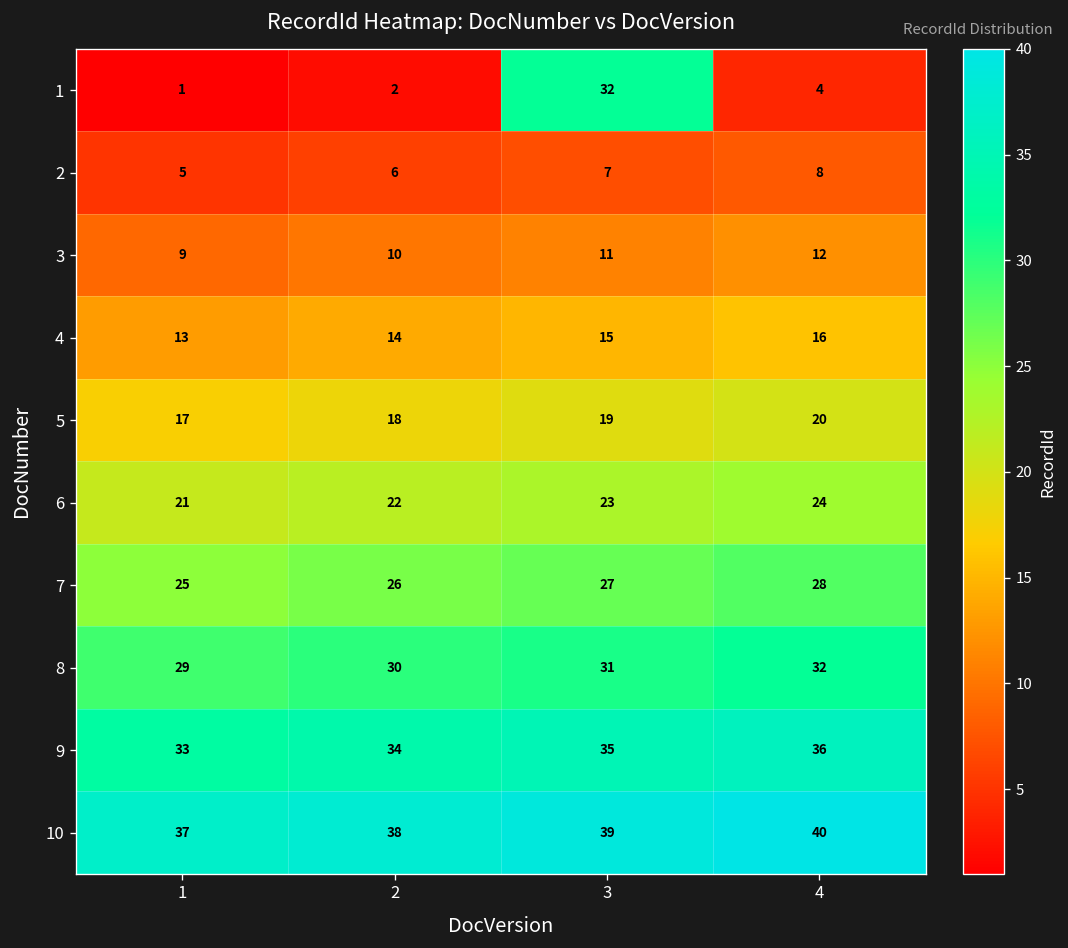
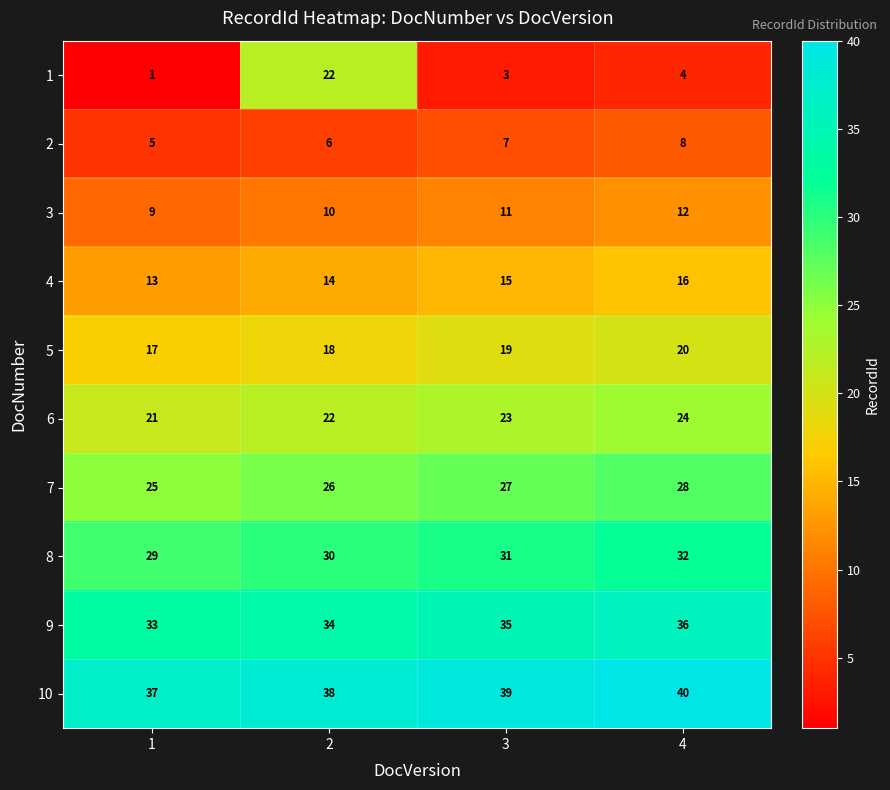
  {
    "1": {
      "1": 1,
-     "2": 2,
-     "3": 32,
+     "2": 22,
+     "3": 3,
      "4": 4
    },
    "2": {
      "1": 5,
      "2": 6,
      "3": 7,
      "4": 8
    },
    "3": {
      "1": 9,
      "2": 10,
      "3": 11,
      "4": 12
    },
    "4": {
      "1": 13,
      "2": 14,
      "3": 15,
      "4": 16
    },
    "5": {
      "1": 17,
      "2": 18,
      "3": 19,
      "4": 20
    },
    "6": {
      "1": 21,
      "2": 22,
      "3": 23,
      "4": 24
    },
    "7": {
      "1": 25,
      "2": 26,
      "3": 27,
      "4": 28
    },
    "8": {
      "1": 29,
      "2": 30,
      "3": 31,
      "4": 32
    },
    "9": {
      "1": 33,
      "2": 34,
      "3": 35,
      "4": 36
    },
    "10": {
      "1": 37,
      "2": 38,
      "3": 39,
      "4": 40
    }
  }
